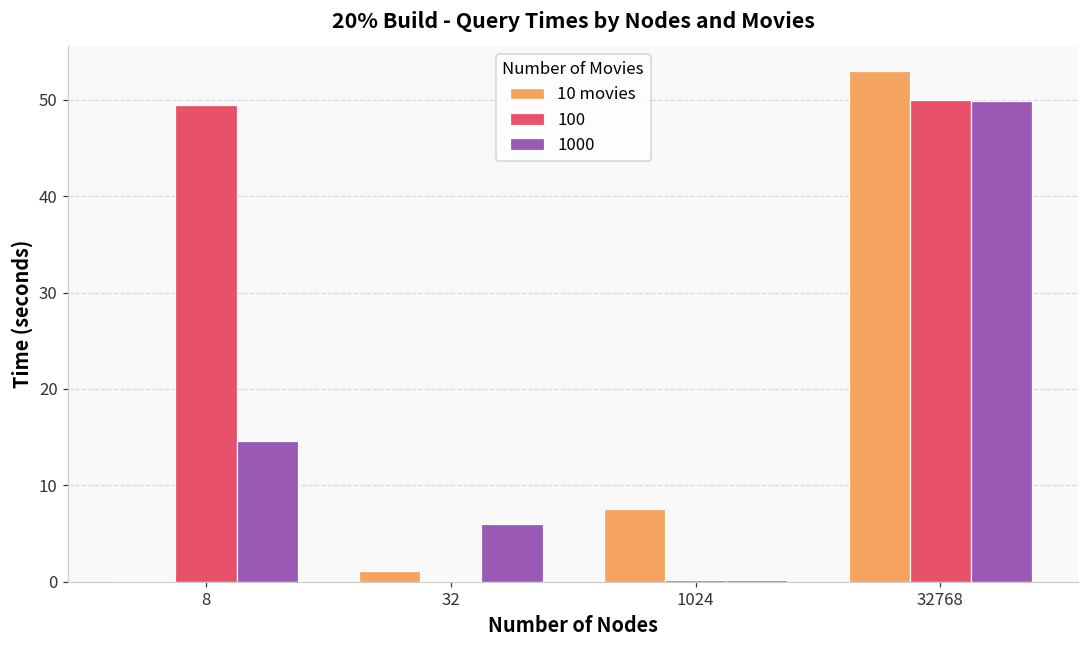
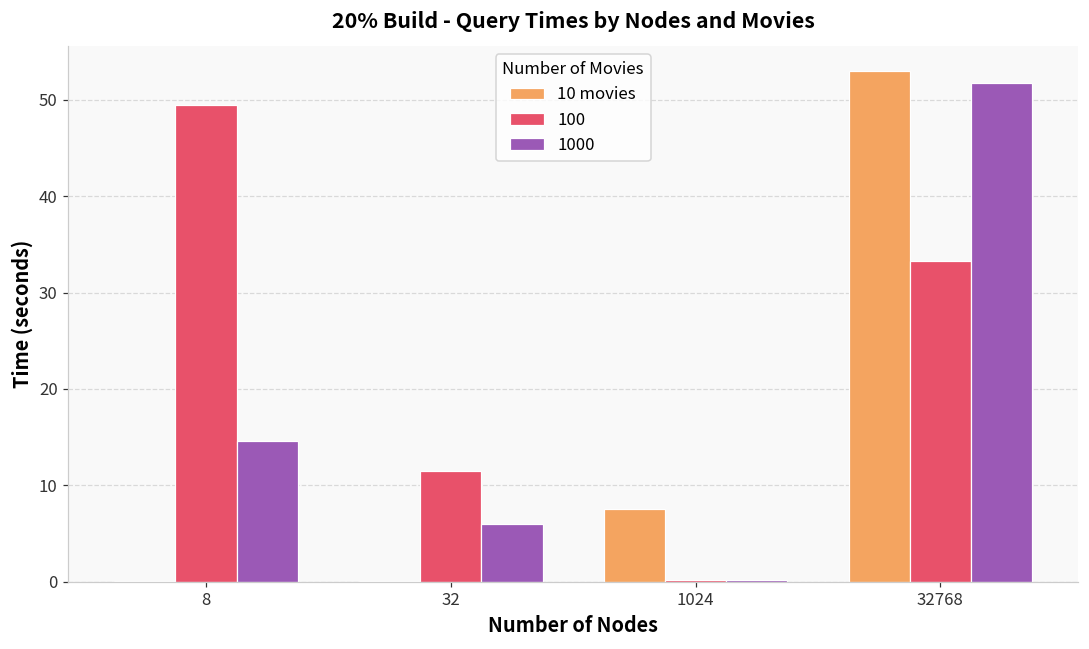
  {
    "10 movies": {
-     "32": 1,
+     "32": 0,
      "1024": 8,
      "32768": 53
    },
    "100": {
      "8": 49,
-     "32": 0,
-     "32768": 50
+     "32": 11,
+     "32768": 33
    },
    "1000": {
      "8": 15,
      "32": 6,
-     "32768": 50
+     "32768": 52
    }
  }
